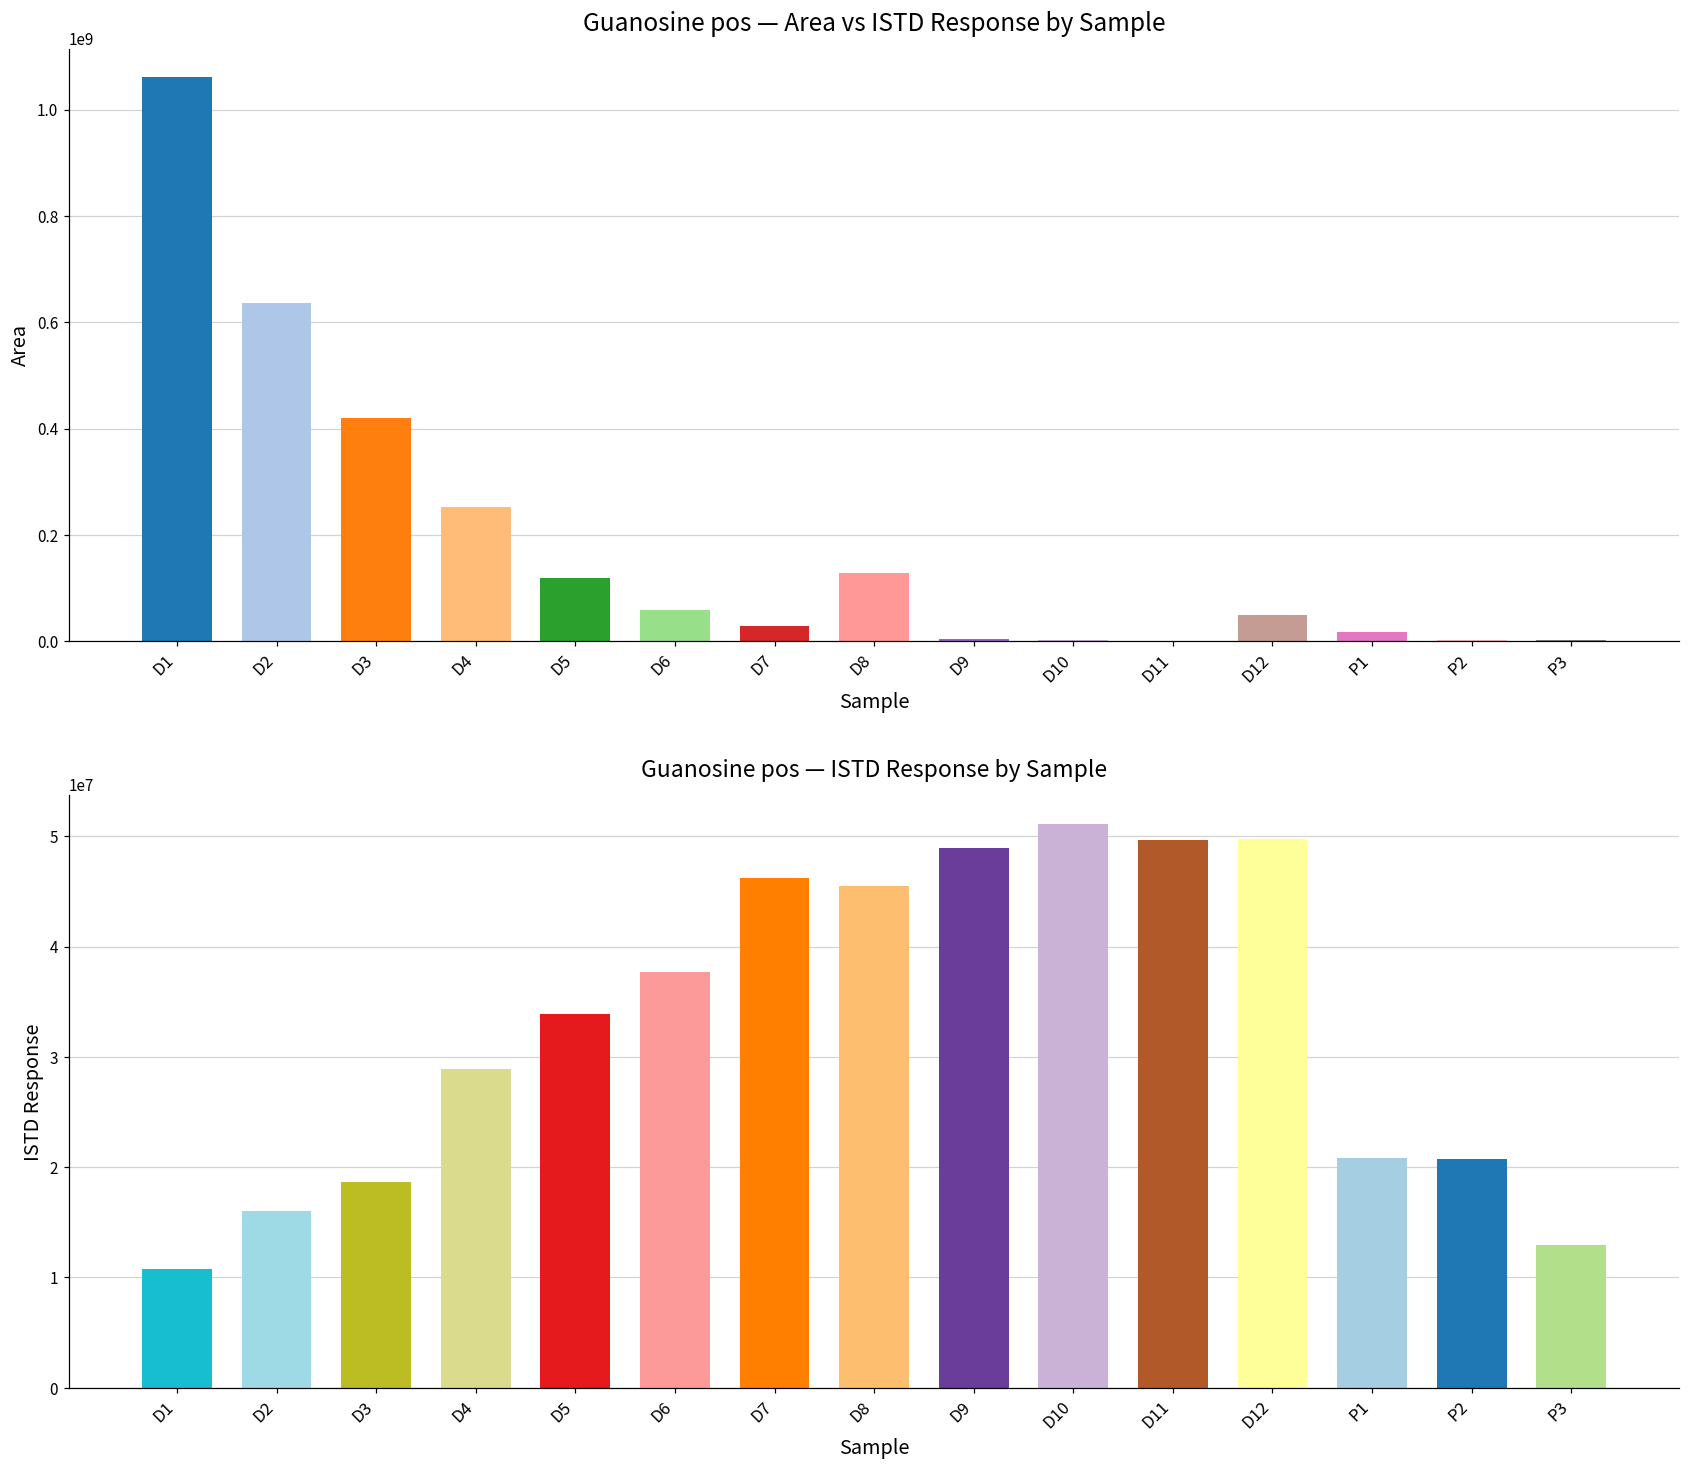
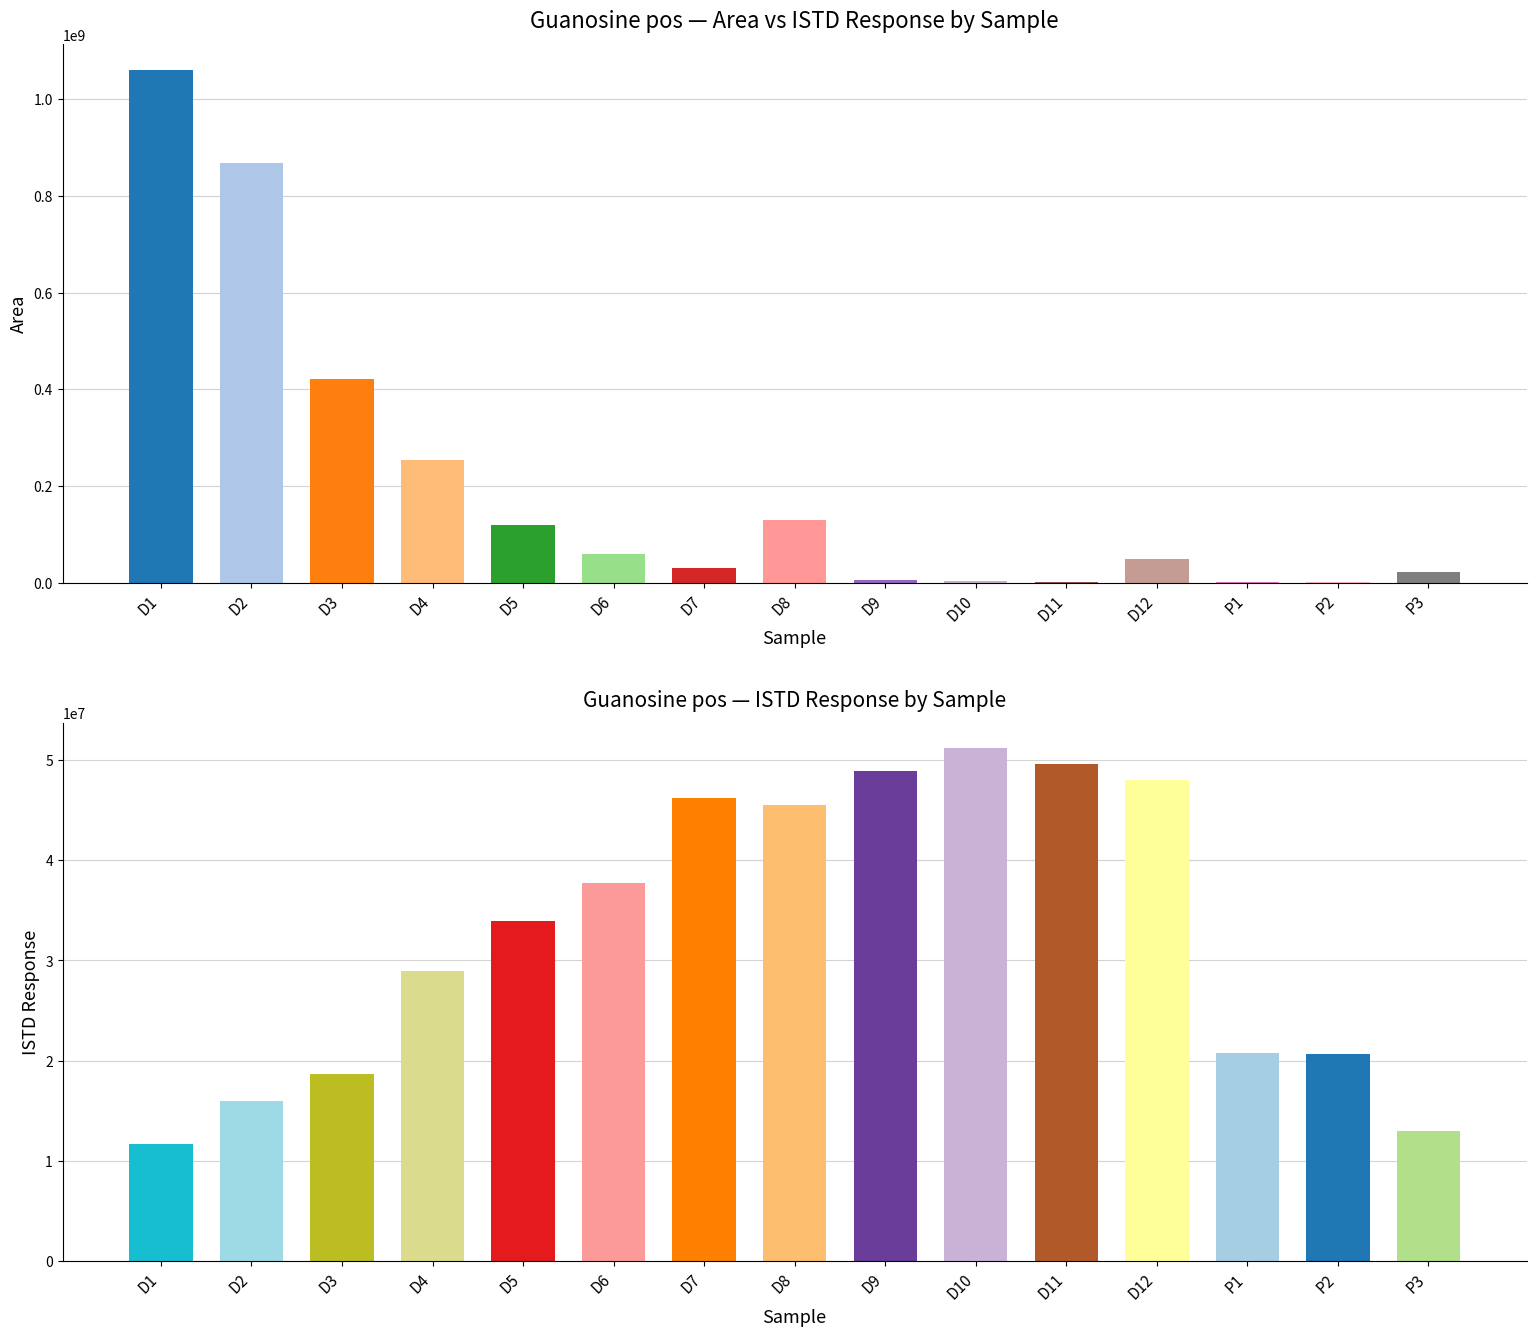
  {
    "Guanosine pos — Area vs ISTD Response by Sample": {
      "D1": 1060000000,
-     "D2": 640000000,
+     "D2": 870000000,
      "D3": 420000000,
      "D4": 250000000,
      "D5": 120000000,
      "D6": 60000000,
      "D7": 30000000,
      "D8": 130000000,
      "D12": 50000000,
-     "P1": 20000000,
-     "P3": 0
+     "P1": 0,
+     "P3": 20000000
    },
    "Guanosine pos — ISTD Response by Sample": {
-     "D1": 10700000,
+     "D1": 11700000,
      "D2": 16000000,
      "D3": 18700000,
      "D4": 28900000,
      "D5": 33900000,
      "D6": 37700000,
      "D7": 46200000,
      "D8": 45500000,
      "D9": 48900000,
      "D10": 51200000,
      "D11": 49600000,
-     "D12": 49700000,
+     "D12": 48000000,
      "P1": 20800000,
      "P2": 20700000,
      "P3": 12900000
    }
  }
